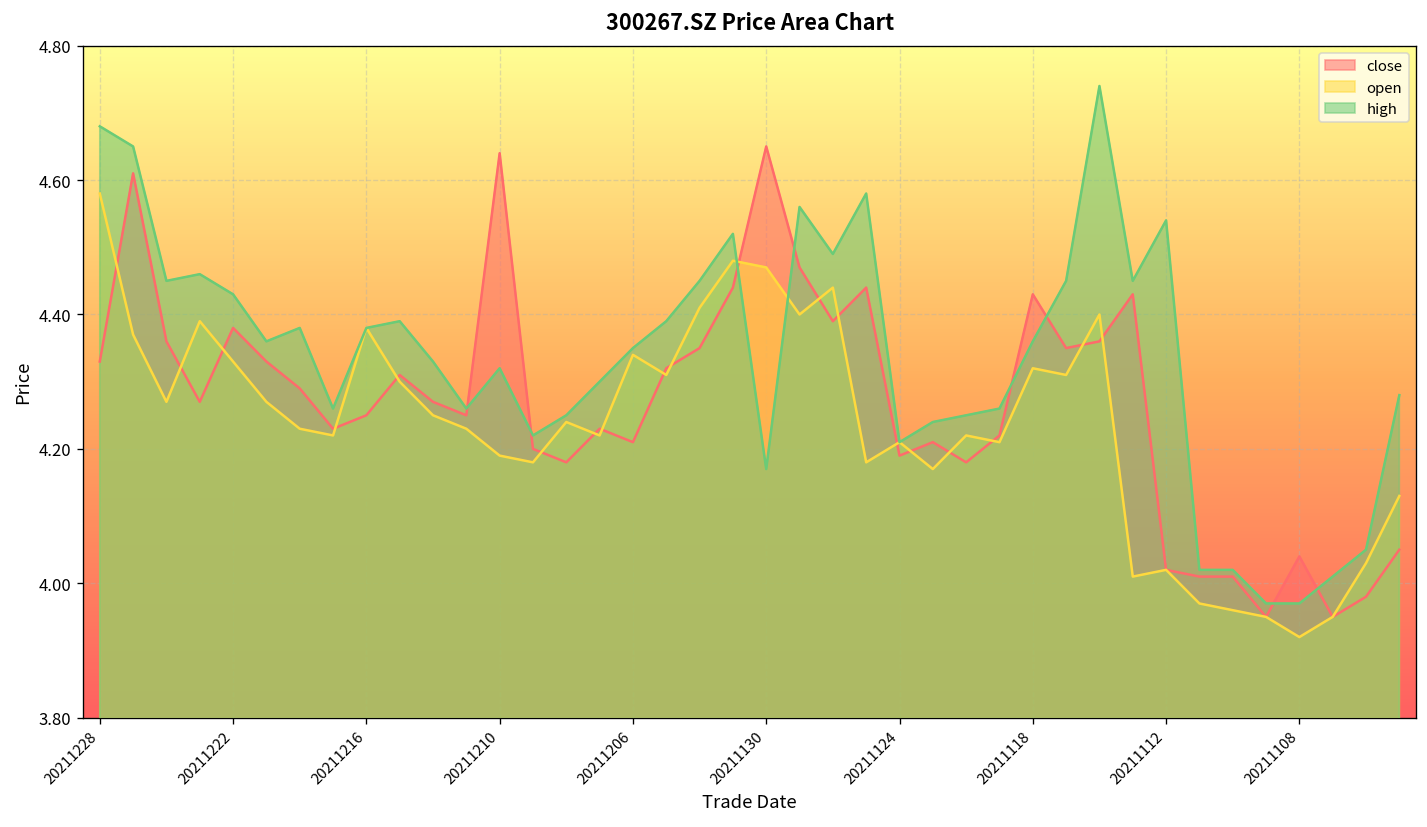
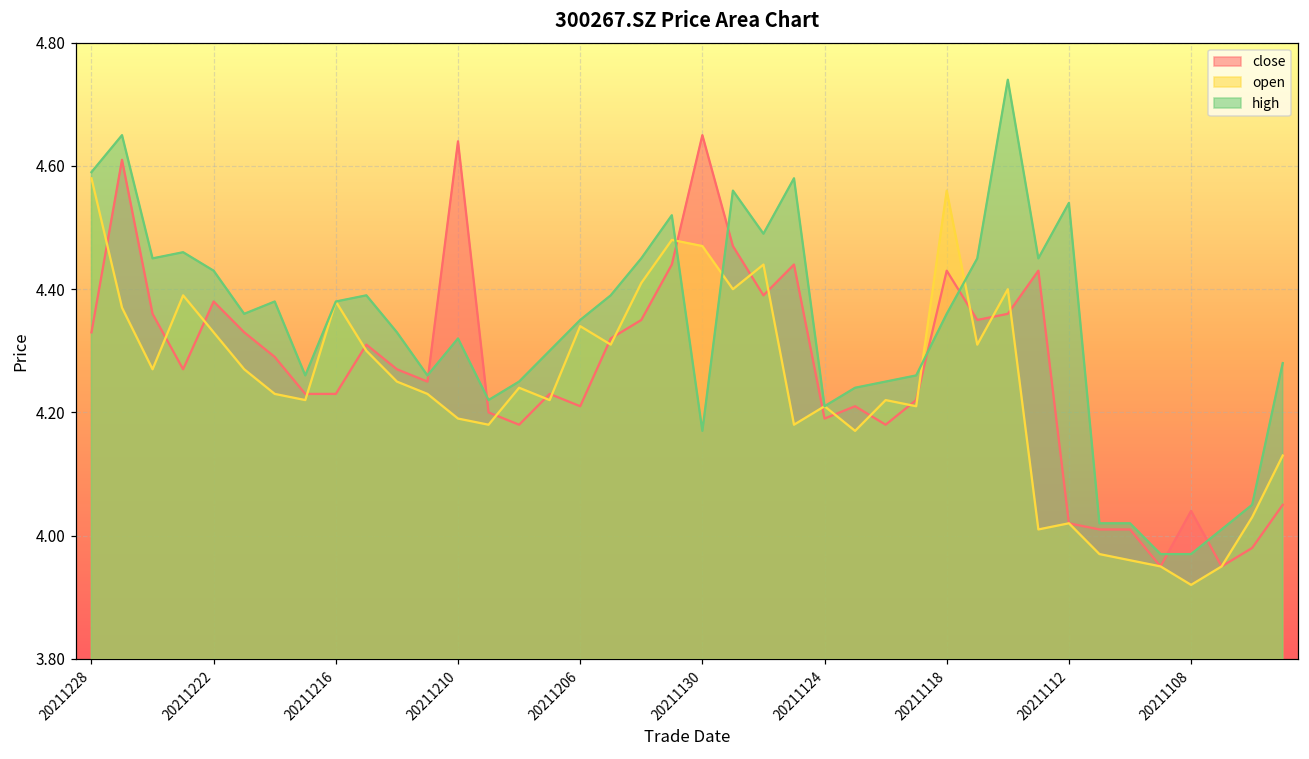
  {
    "close": {
      "20211228": 4.33,
      "20211222": 4.38,
-     "20211216": 4.25,
+     "20211216": 4.23,
      "20211210": 4.64,
      "20211206": 4.21,
      "20211130": 4.65,
      "20211124": 4.19,
      "20211118": 4.43,
      "20211108": 4.04
    },
    "open": {
      "20211228": 4.58,
      "20211222": 4.33,
      "20211210": 4.19,
      "20211206": 4.34,
      "20211130": 4.47,
-     "20211118": 4.32,
+     "20211118": 4.56,
      "20211108": 3.92
    },
    "high": {
-     "20211228": 4.68,
+     "20211228": 4.59,
      "20211222": 4.43,
      "20211210": 4.32,
      "20211206": 4.35,
      "20211130": 4.17,
      "20211118": 4.36,
      "20211112": 4.54,
      "20211108": 3.97
    }
  }
